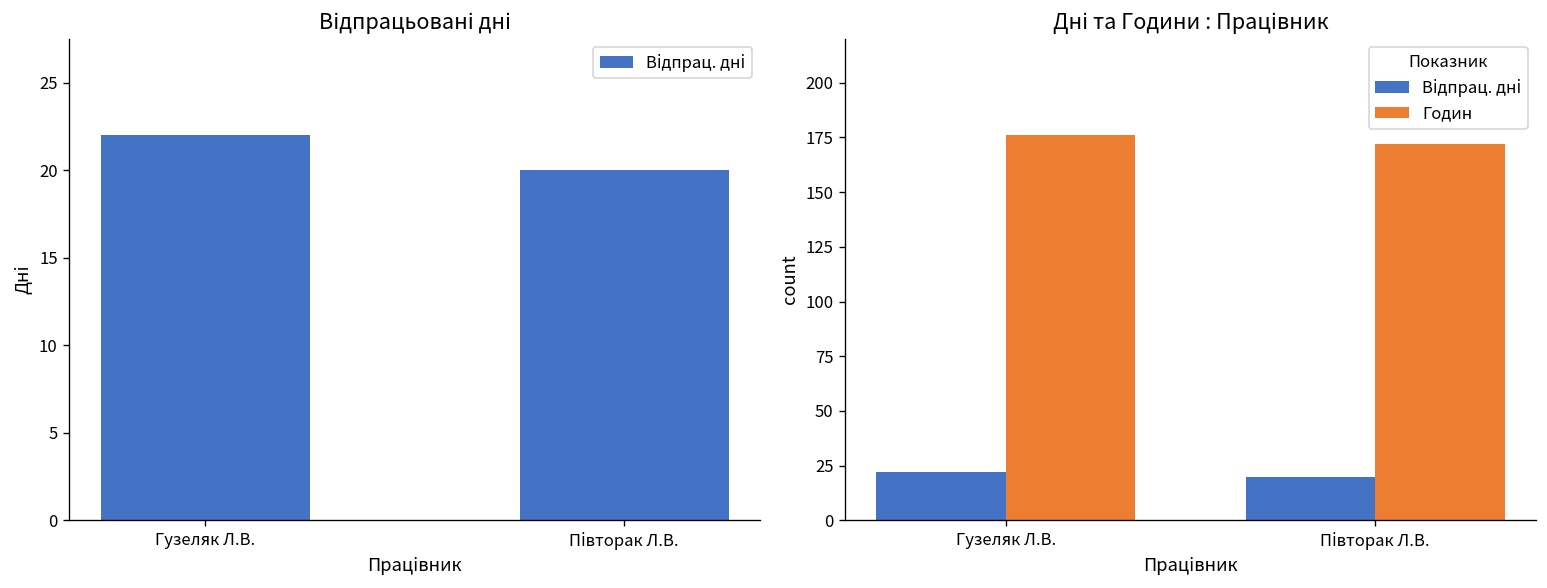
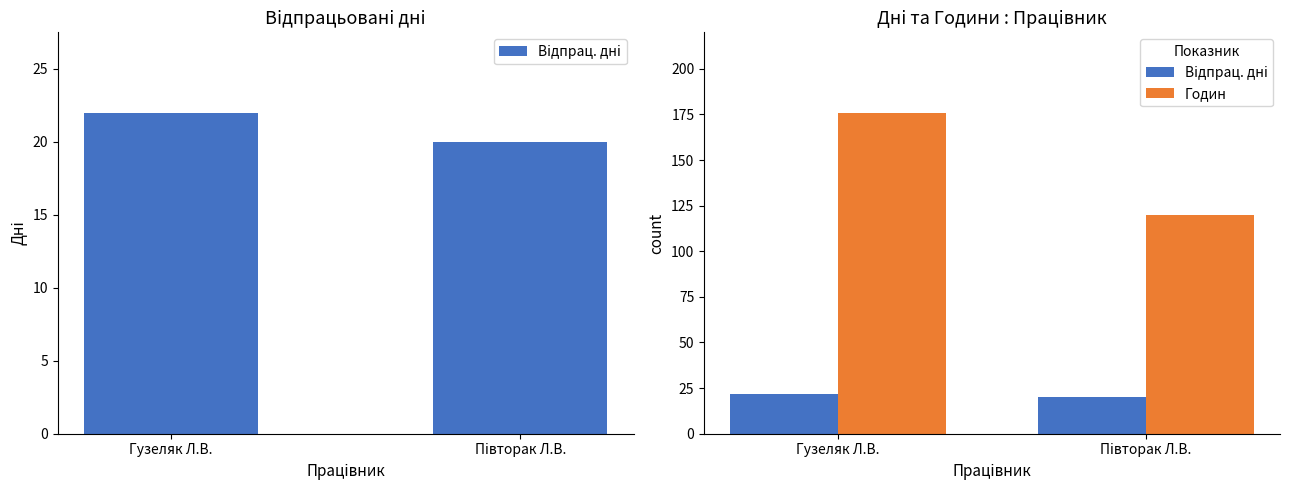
  {
    "Відпрацьовані дні": {
      "Гузеляк Л.В.": 22.0,
      "Півторак Л.В.": 20.0
    },
    "Дні та Години : Працівник": {
      "Відпрац. дні": {
        "Гузеляк Л.В.": 22,
        "Півторак Л.В.": 20
      },
      "Годин": {
        "Гузеляк Л.В.": 176,
-       "Півторак Л.В.": 172
+       "Півторак Л.В.": 120
      }
    }
  }
